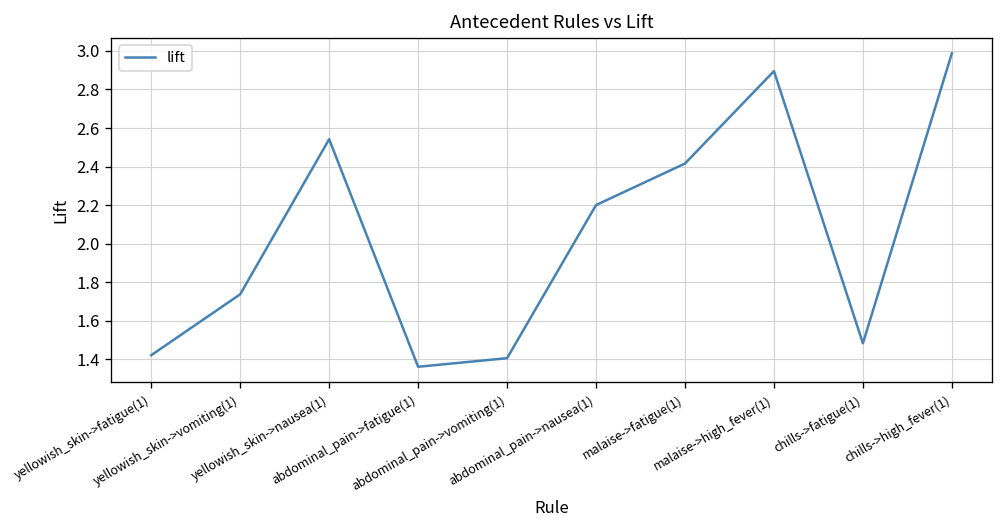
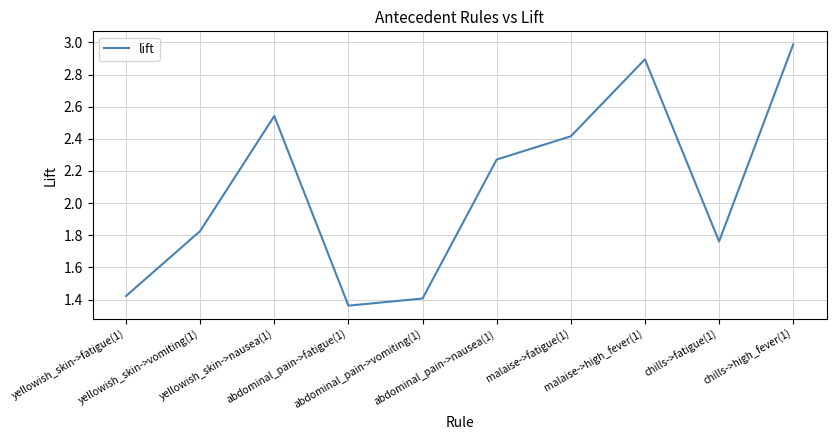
  {
    "yellowish_skin->fatigue(1)": 1.42,
-   "yellowish_skin->vomiting(1)": 1.74,
+   "yellowish_skin->vomiting(1)": 1.83,
    "yellowish_skin->nausea(1)": 2.54,
    "abdominal_pain->fatigue(1)": 1.36,
    "abdominal_pain->vomiting(1)": 1.41,
-   "abdominal_pain->nausea(1)": 2.20,
+   "abdominal_pain->nausea(1)": 2.27,
    "malaise->fatigue(1)": 2.42,
    "malaise->high_fever(1)": 2.90,
-   "chills->fatigue(1)": 1.48,
+   "chills->fatigue(1)": 1.76,
    "chills->high_fever(1)": 2.99
  }
